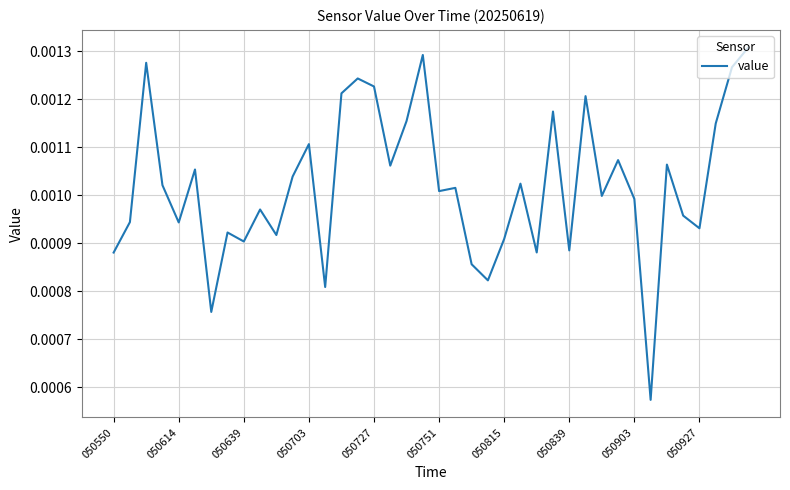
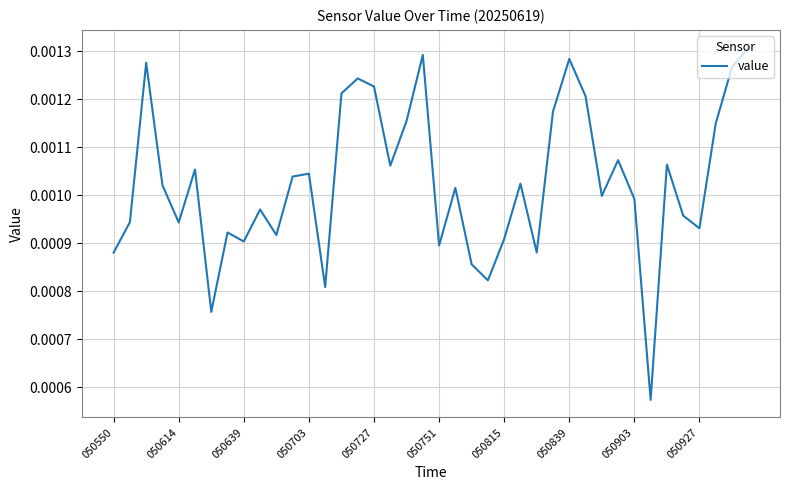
  {
    "050550": 0.00088,
    "050614": 0.00094,
    "050639": 0.00090,
-   "050703": 0.00111,
+   "050703": 0.00104,
    "050727": 0.00123,
-   "050751": 0.00101,
+   "050751": 0.00090,
    "050815": 0.00091,
-   "050839": 0.00089,
+   "050839": 0.00128,
    "050903": 0.00099,
    "050927": 0.00093
  }
